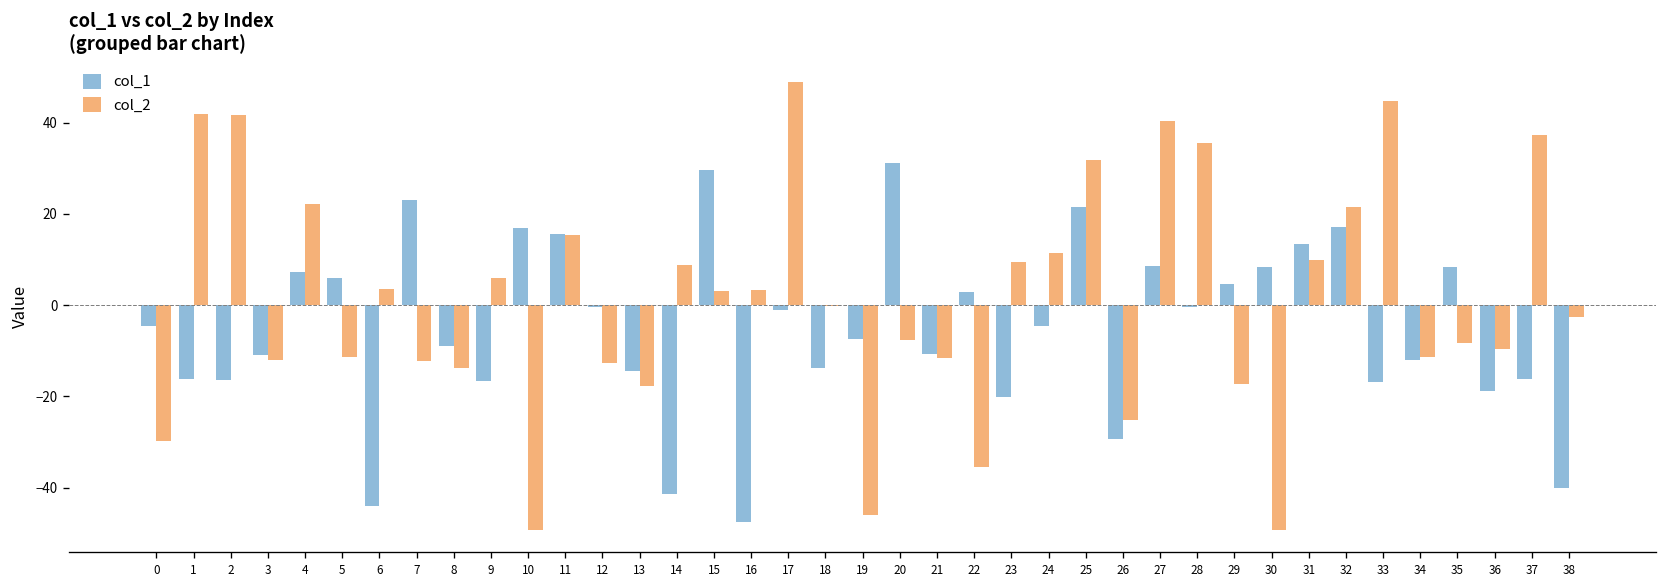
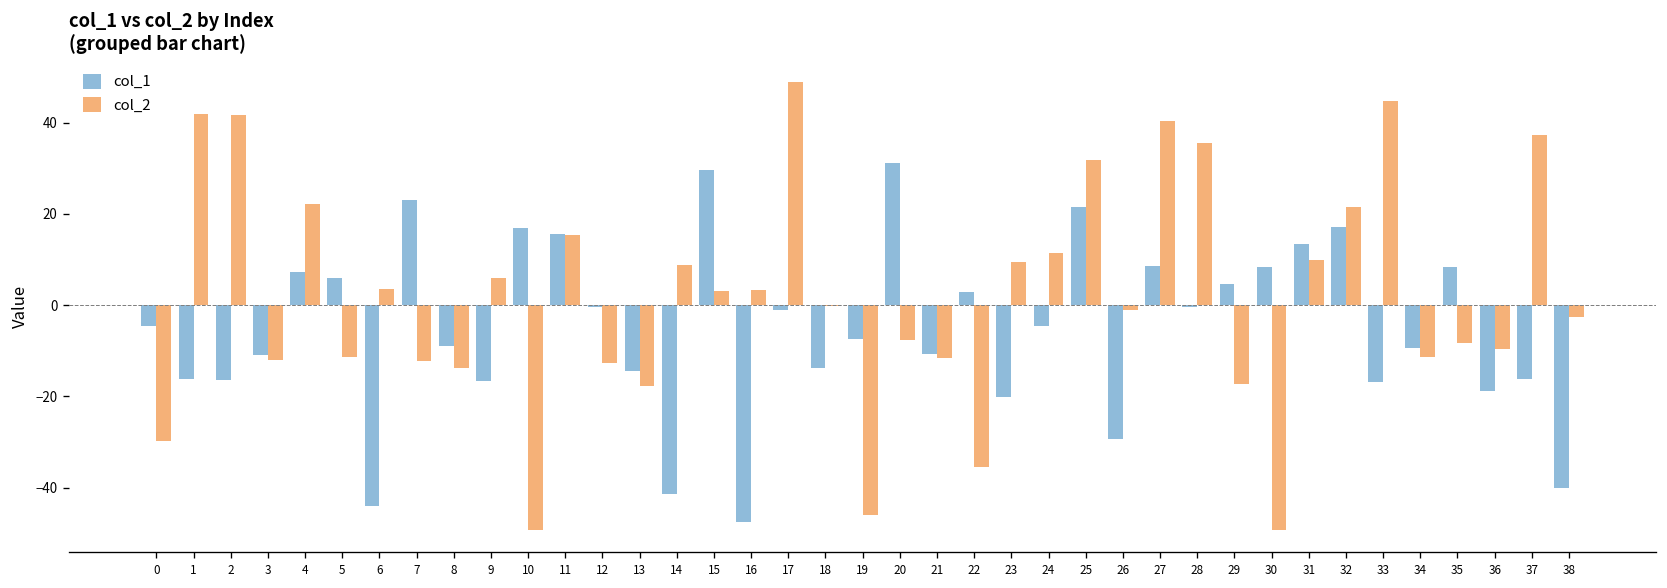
  {
    "col_1": {
      "0": -4,
      "1": -16,
      "2": -16,
      "3": -11,
      "4": 7,
      "5": 6,
      "6": -44,
      "7": 23,
      "8": -9,
      "9": -17,
      "10": 17,
      "11": 16,
      "13": -14,
      "14": -41,
      "15": 30,
      "16": -47,
      "17": -1,
      "18": -14,
      "19": -7,
      "20": 31,
      "21": -11,
      "22": 3,
      "23": -20,
      "24": -4,
      "25": 22,
      "26": -29,
      "27": 9,
      "29": 5,
      "30": 8,
      "31": 14,
      "32": 17,
      "33": -17,
-     "34": -12,
+     "34": -9,
      "35": 8,
      "36": -19,
      "37": -16,
      "38": -40
    },
    "col_2": {
      "0": -30,
      "1": 42,
      "2": 42,
      "3": -12,
      "4": 22,
      "5": -11,
      "6": 4,
      "7": -12,
      "8": -14,
      "9": 6,
      "10": -49,
      "11": 15,
      "12": -13,
      "13": -18,
      "14": 9,
      "15": 3,
      "16": 3,
      "17": 49,
      "19": -46,
      "20": -8,
      "21": -12,
      "22": -35,
      "23": 9,
      "24": 11,
      "25": 32,
-     "26": -25,
+     "26": -1,
      "27": 40,
      "28": 36,
      "29": -17,
      "30": -49,
      "31": 10,
      "32": 22,
      "33": 45,
      "34": -11,
      "35": -8,
      "36": -10,
      "37": 37,
      "38": -3
    }
  }
